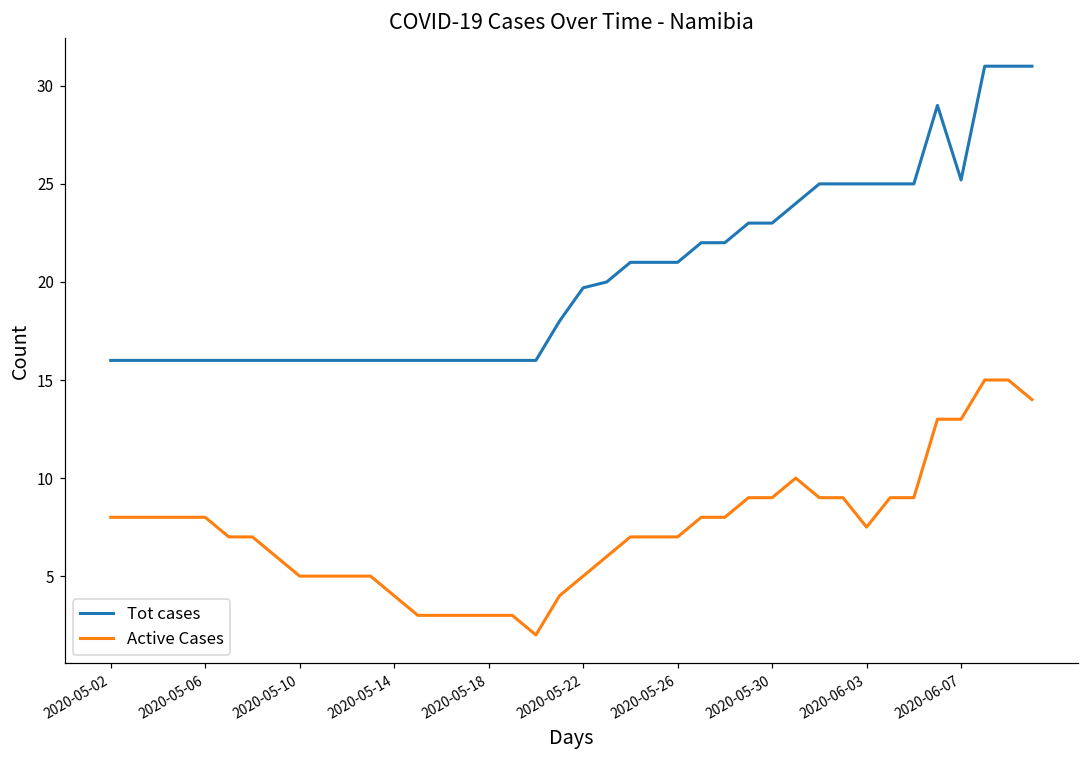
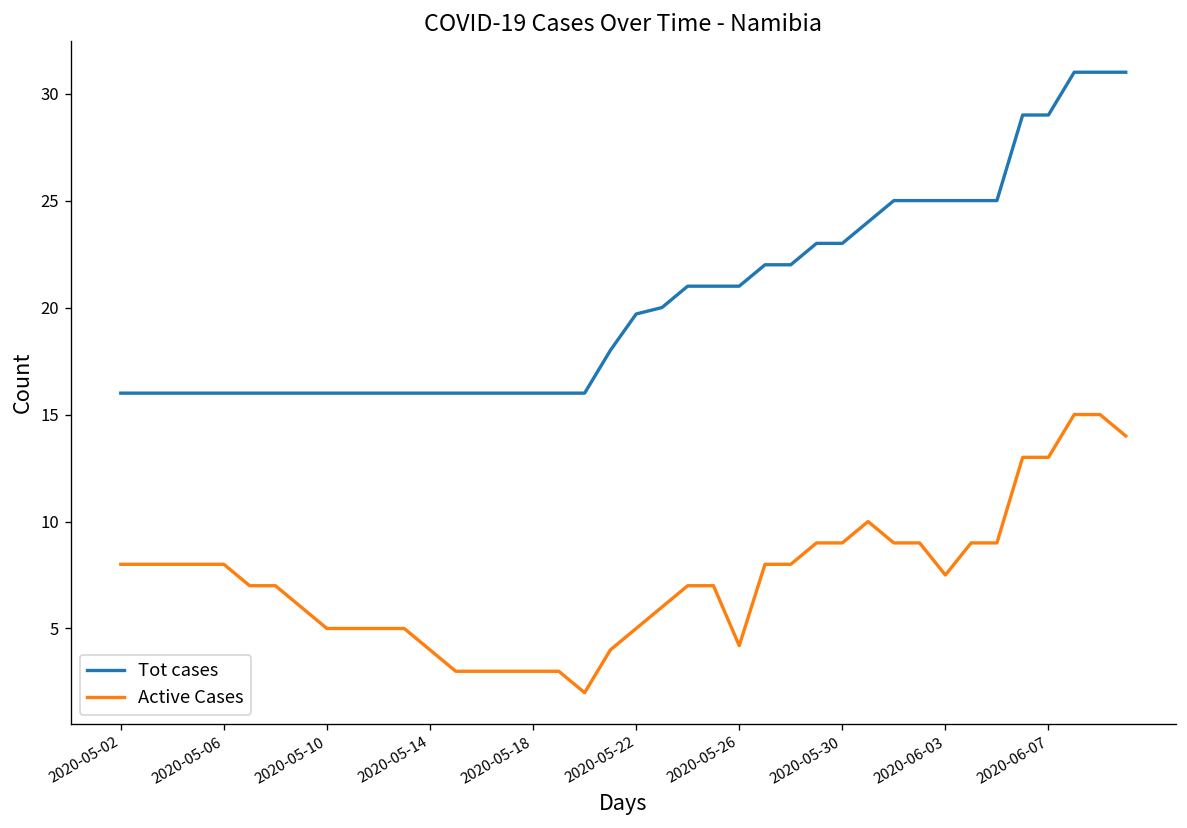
  {
    "Tot cases": {
      "2020-05-02": 16.0,
      "2020-05-06": 16.0,
      "2020-05-10": 16.0,
      "2020-05-14": 16.0,
      "2020-05-18": 16.0,
      "2020-05-22": 19.7,
      "2020-05-26": 21.0,
      "2020-05-30": 23.0,
      "2020-06-03": 25.0,
-     "2020-06-07": 25.2
+     "2020-06-07": 29.0
    },
    "Active Cases": {
      "2020-05-02": 8.0,
      "2020-05-06": 8.0,
      "2020-05-10": 5.0,
      "2020-05-14": 4.0,
      "2020-05-18": 3.0,
      "2020-05-22": 5.0,
-     "2020-05-26": 7.0,
+     "2020-05-26": 4.2,
      "2020-05-30": 9.0,
      "2020-06-03": 7.5,
      "2020-06-07": 13.0
    }
  }
